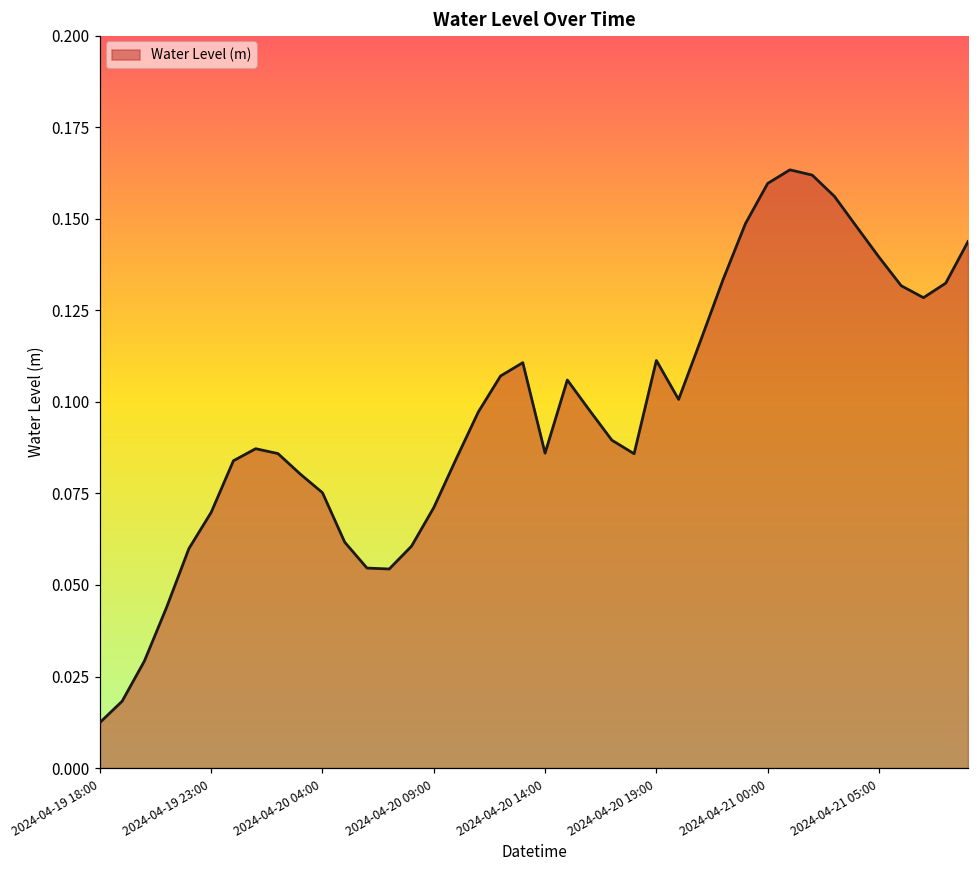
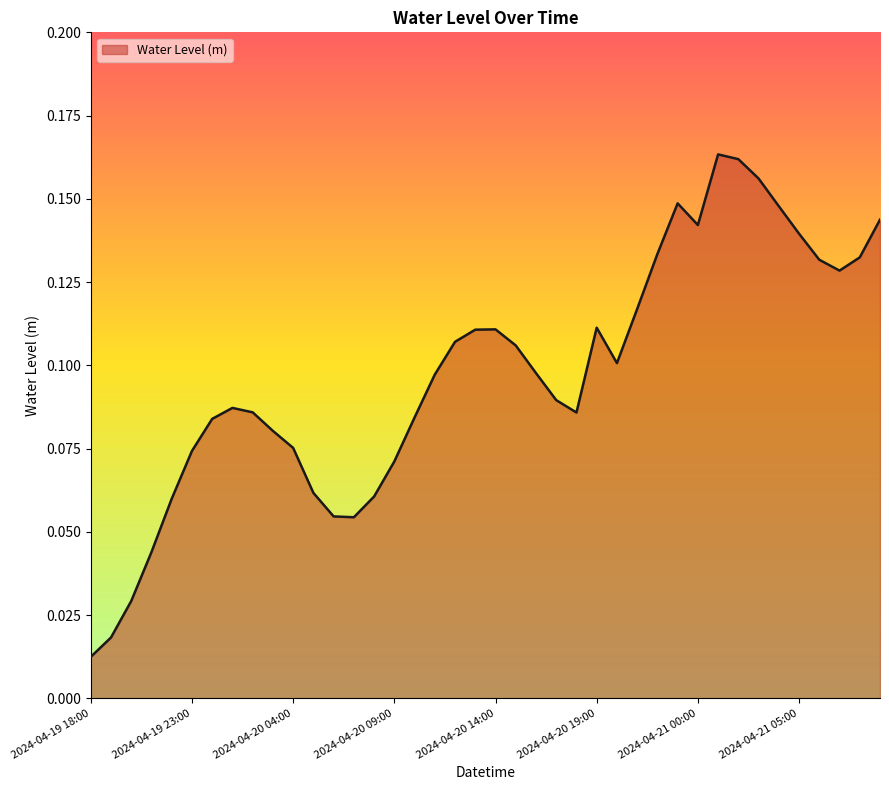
  {
    "2024-04-19 18:00": 0.012,
-   "2024-04-19 23:00": 0.070,
+   "2024-04-19 23:00": 0.074,
    "2024-04-20 04:00": 0.075,
    "2024-04-20 09:00": 0.071,
-   "2024-04-20 14:00": 0.086,
+   "2024-04-20 14:00": 0.111,
    "2024-04-20 19:00": 0.111,
-   "2024-04-21 00:00": 0.160,
+   "2024-04-21 00:00": 0.142,
    "2024-04-21 05:00": 0.140
  }
